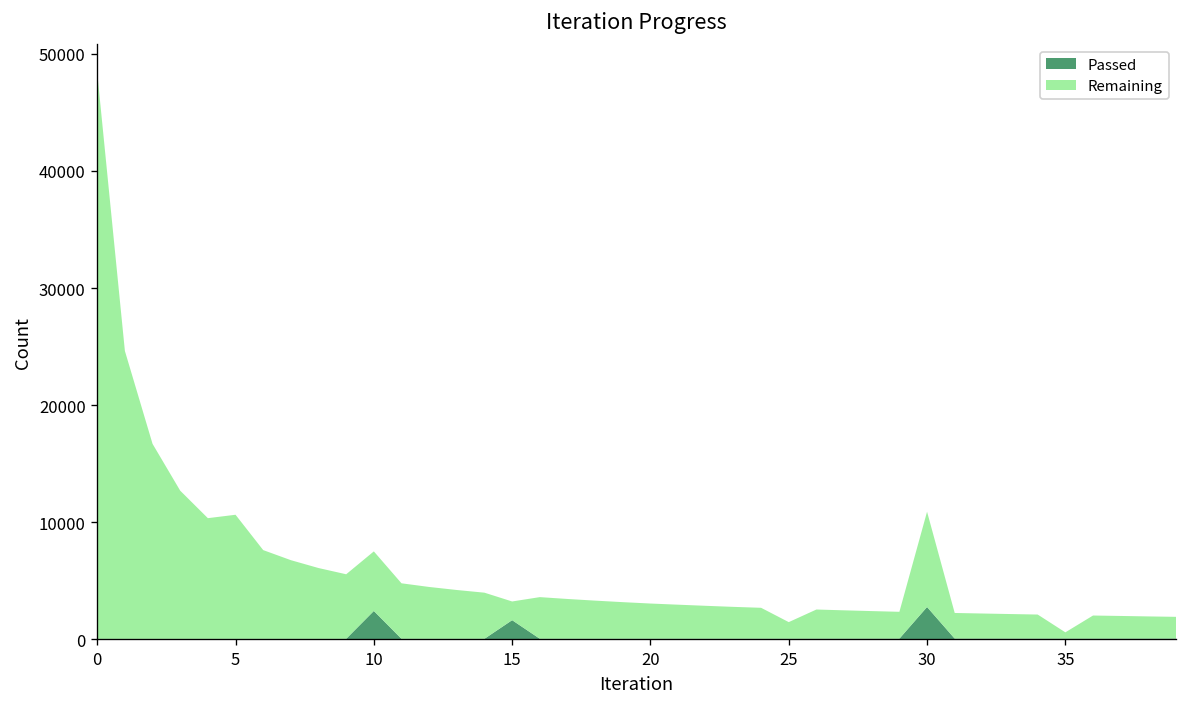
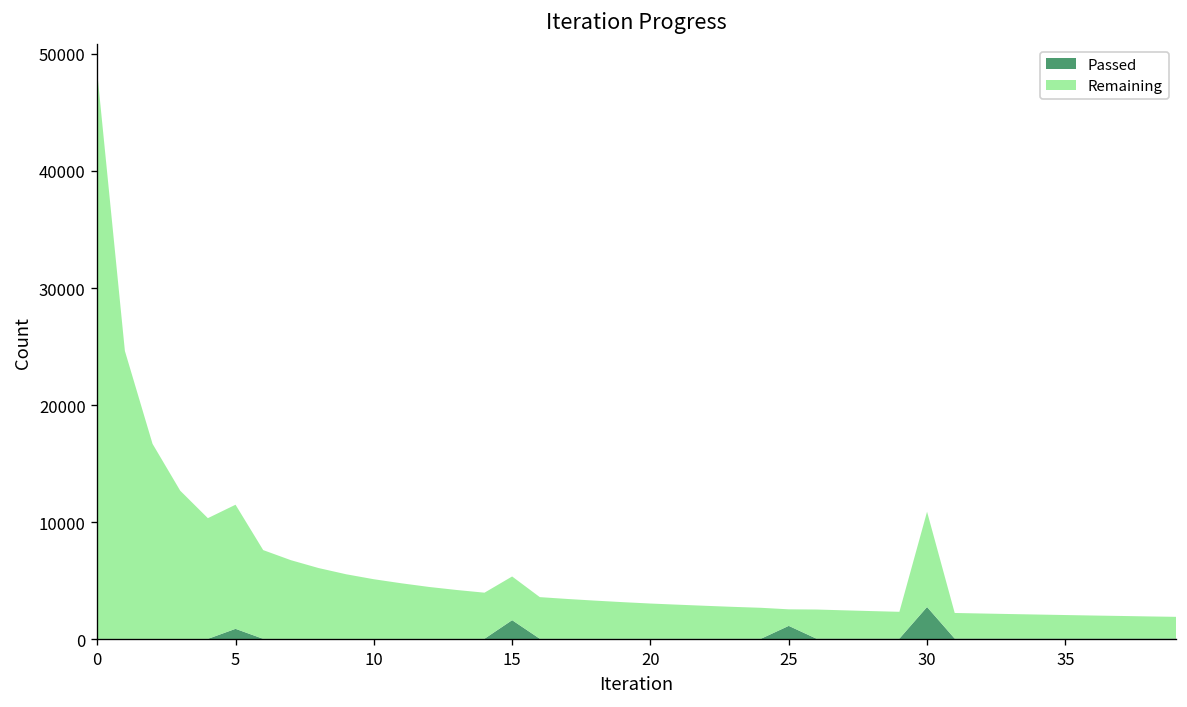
  {
    "Passed": {
-     "5": 0,
-     "10": 2000,
+     "5": 1000,
+     "10": 0,
      "15": 2000,
-     "25": 0,
+     "25": 1000,
      "30": 3000
    },
    "Remaining": {
      "0": 48000,
      "5": 11000,
      "10": 5000,
-     "15": 2000,
+     "15": 4000,
      "20": 3000,
      "25": 1000,
      "30": 8000,
-     "35": 1000
+     "35": 2000
    }
  }
